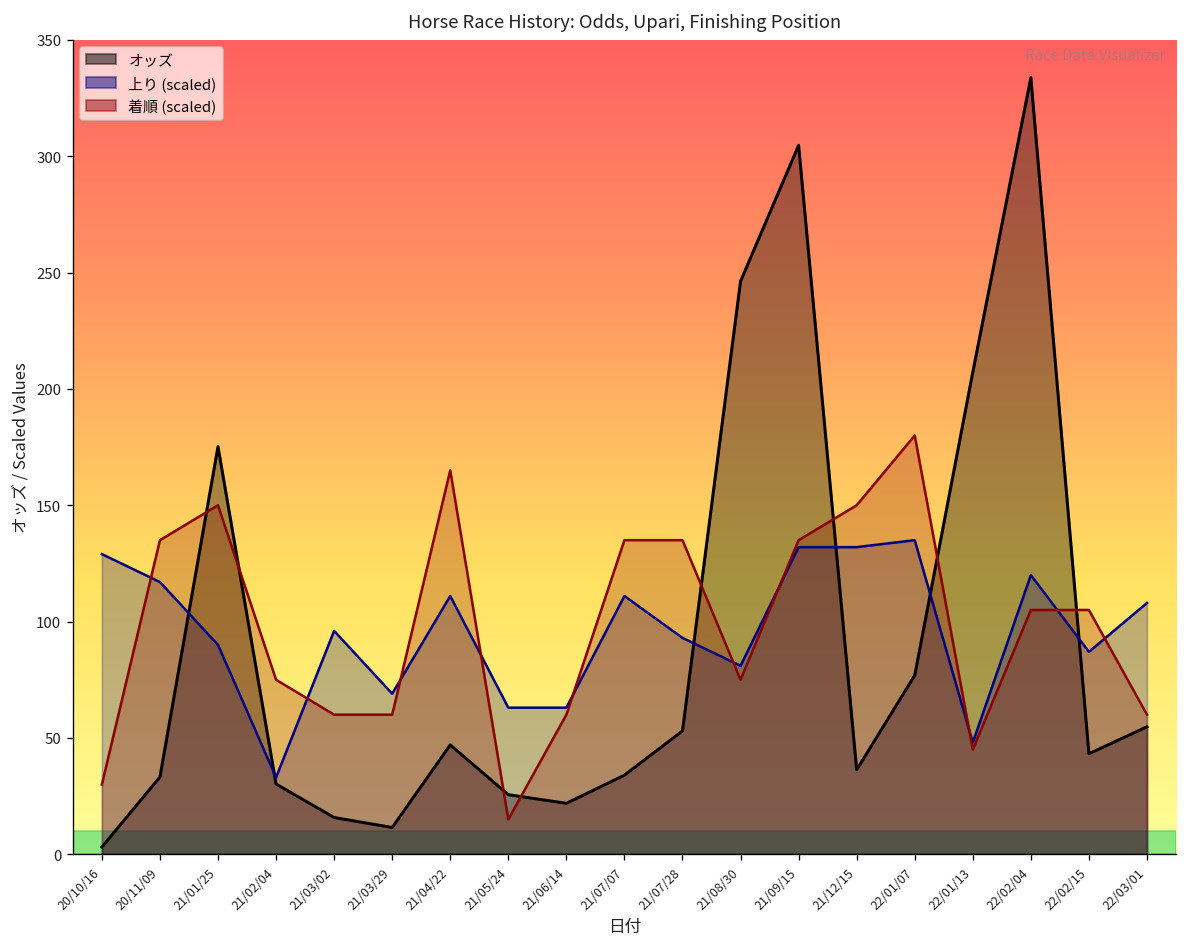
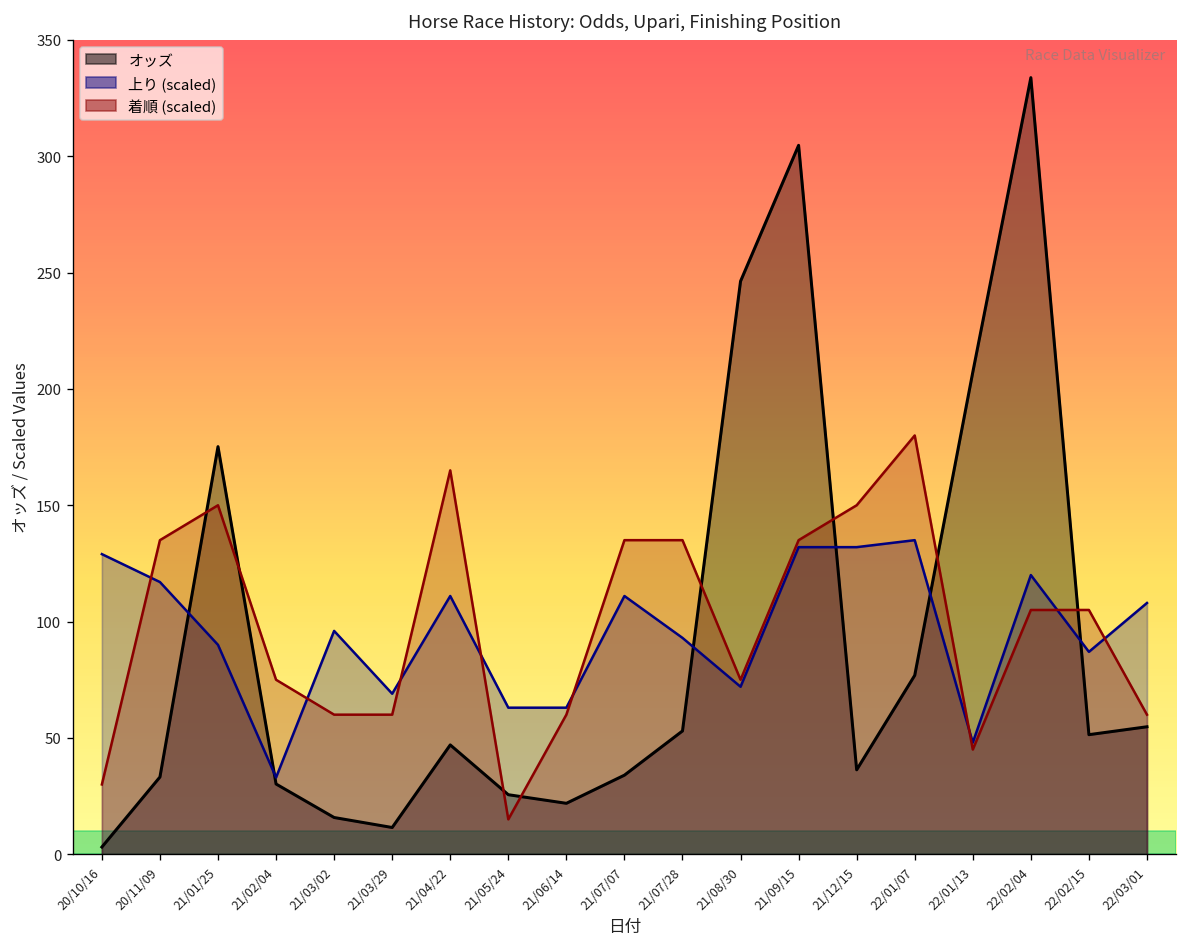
  {
    "オッズ": {
      "20/10/16": 3,
      "20/11/09": 33,
      "21/01/25": 175,
      "21/02/04": 30,
      "21/03/02": 16,
      "21/03/29": 12,
      "21/04/22": 47,
      "21/05/24": 26,
      "21/06/14": 22,
      "21/07/07": 34,
      "21/07/28": 53,
      "21/08/30": 246,
      "21/09/15": 305,
      "21/12/15": 36,
      "22/01/07": 77,
      "22/01/13": 207,
      "22/02/04": 334,
-     "22/02/15": 43,
+     "22/02/15": 51,
      "22/03/01": 55
    },
    "上り (scaled)": {
      "20/10/16": 129,
      "20/11/09": 117,
      "21/01/25": 90,
      "21/02/04": 33,
      "21/03/02": 96,
      "21/03/29": 69,
      "21/04/22": 111,
      "21/05/24": 63,
      "21/06/14": 63,
      "21/07/07": 111,
      "21/07/28": 93,
-     "21/08/30": 81,
+     "21/08/30": 72,
      "21/09/15": 132,
      "21/12/15": 132,
      "22/01/07": 135,
      "22/01/13": 48,
      "22/02/04": 120,
      "22/02/15": 87,
      "22/03/01": 108
    },
    "着順 (scaled)": {
      "20/10/16": 30,
      "20/11/09": 135,
      "21/01/25": 150,
      "21/02/04": 75,
      "21/03/02": 60,
      "21/03/29": 60,
      "21/04/22": 165,
      "21/05/24": 15,
      "21/06/14": 60,
      "21/07/07": 135,
      "21/07/28": 135,
      "21/08/30": 75,
      "21/09/15": 135,
      "21/12/15": 150,
      "22/01/07": 180,
      "22/01/13": 45,
      "22/02/04": 105,
      "22/02/15": 105,
      "22/03/01": 60
    }
  }
